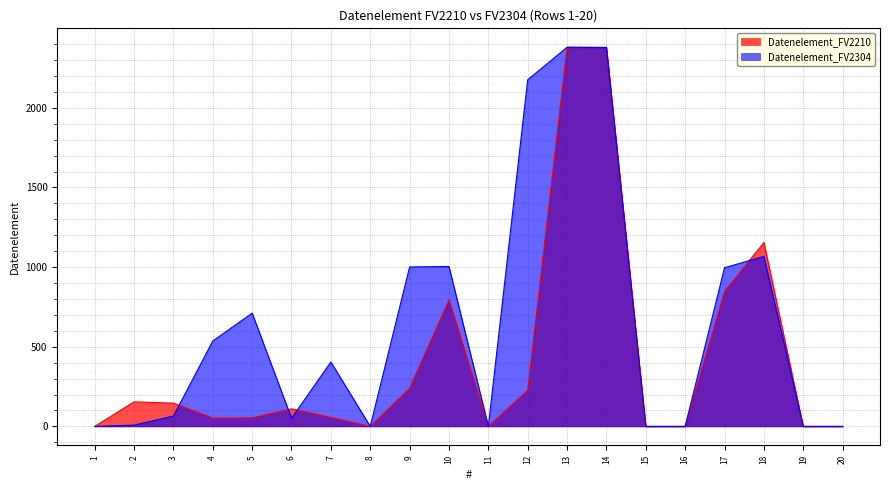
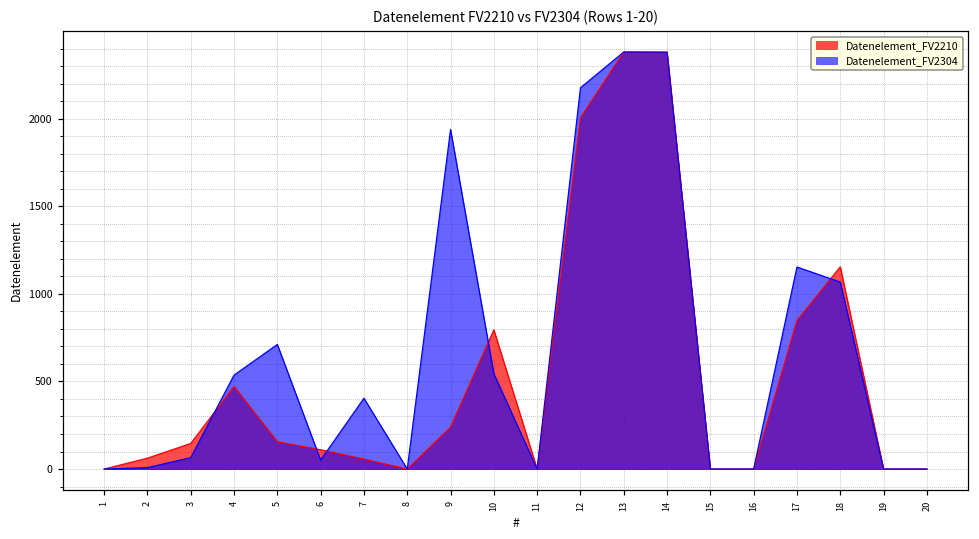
  {
    "Datenelement_FV2210": {
-     "2": 150,
+     "2": 60,
      "3": 150,
-     "4": 50,
-     "5": 50,
+     "4": 470,
+     "5": 160,
      "6": 110,
      "7": 60,
      "9": 240,
      "10": 790,
-     "12": 230,
+     "12": 2010,
      "17": 850,
      "18": 1150
    },
    "Datenelement_FV2304": {
      "2": 10,
      "3": 70,
      "4": 540,
      "5": 710,
      "6": 50,
      "7": 400,
-     "9": 1000,
-     "10": 1000,
+     "9": 1940,
+     "10": 540,
      "12": 2180,
-     "17": 1000,
+     "17": 1150,
      "18": 1070
    }
  }
